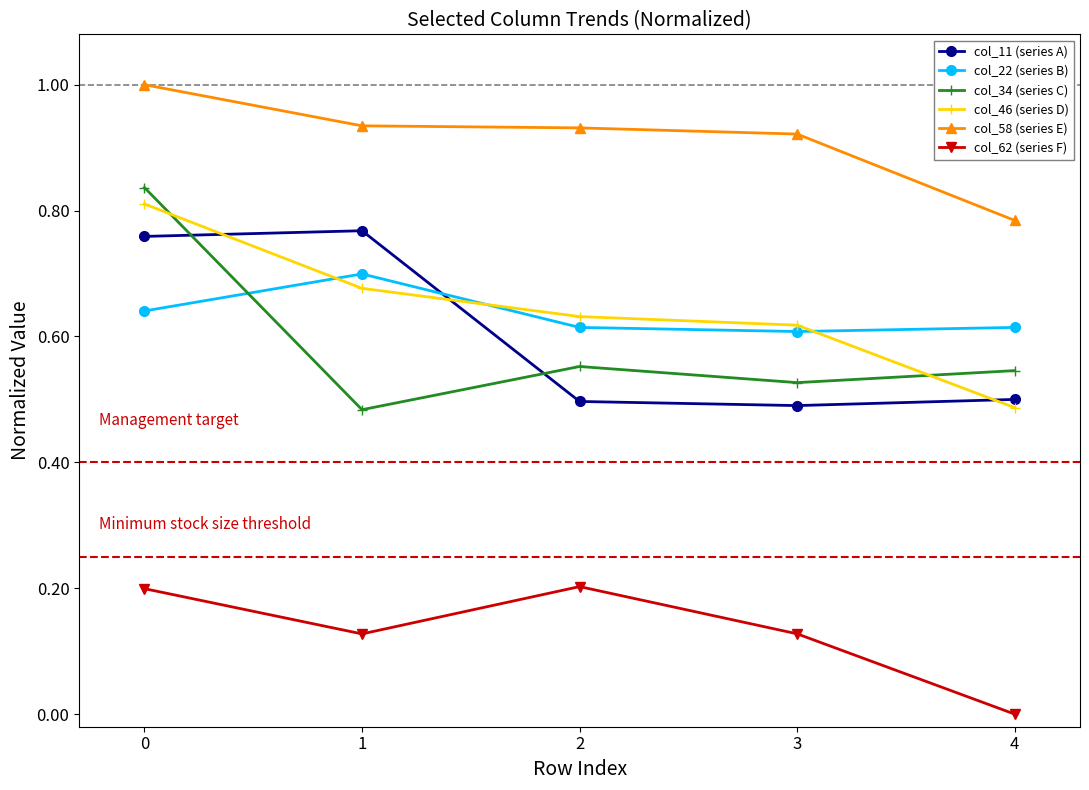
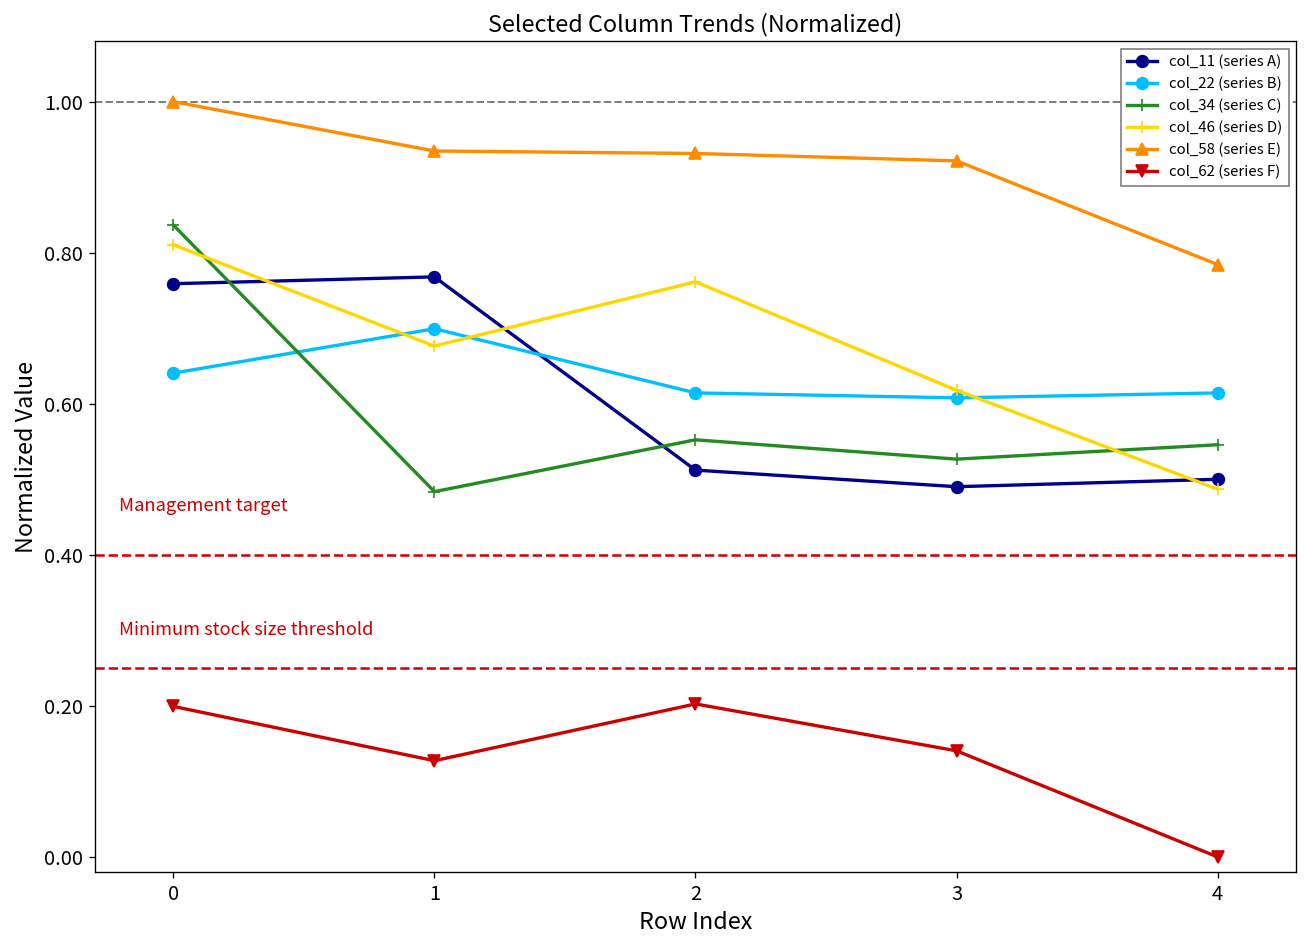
  {
    "col_11 (series A)": {
      "0": 0.76,
      "1": 0.77,
-     "2": 0.50,
+     "2": 0.51,
      "3": 0.49,
      "4": 0.50
    },
    "col_22 (series B)": {
      "0": 0.64,
      "1": 0.70,
      "2": 0.61,
      "3": 0.61,
      "4": 0.61
    },
    "col_34 (series C)": {
      "0": 0.84,
      "1": 0.48,
      "2": 0.55,
      "3": 0.53,
      "4": 0.55
    },
    "col_46 (series D)": {
      "0": 0.81,
      "1": 0.68,
-     "2": 0.63,
+     "2": 0.76,
      "3": 0.62,
      "4": 0.49
    },
    "col_58 (series E)": {
      "0": 1.00,
      "1": 0.93,
      "2": 0.93,
      "3": 0.92,
      "4": 0.78
    },
    "col_62 (series F)": {
      "0": 0.20,
      "1": 0.13,
      "2": 0.20,
-     "3": 0.13,
+     "3": 0.14,
      "4": 0.00
    }
  }
